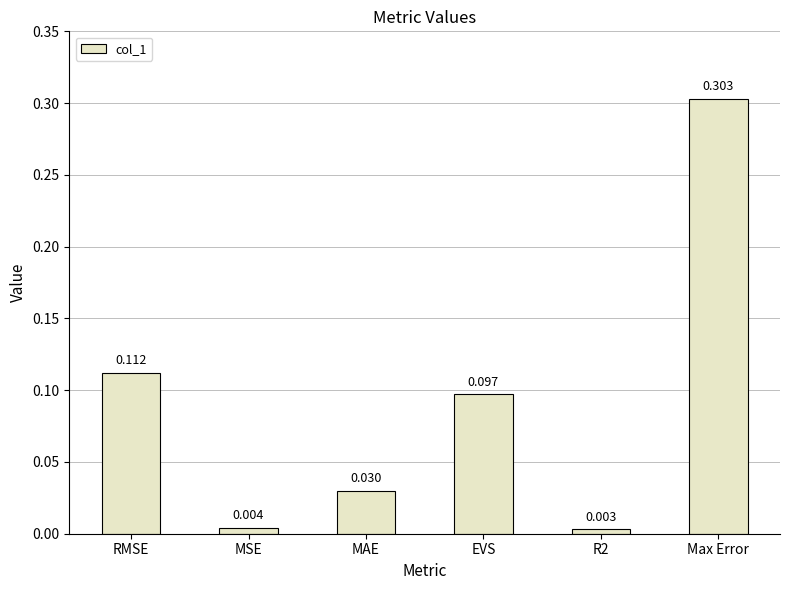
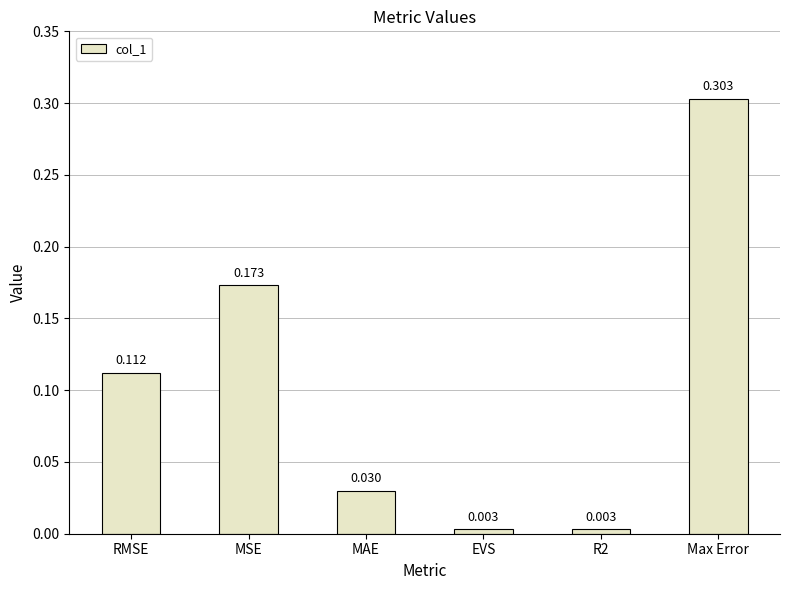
  {
    "RMSE": 0.112,
-   "MSE": 0.004,
+   "MSE": 0.173,
    "MAE": 0.030,
-   "EVS": 0.097,
+   "EVS": 0.003,
    "R2": 0.003,
    "Max Error": 0.303
  }
